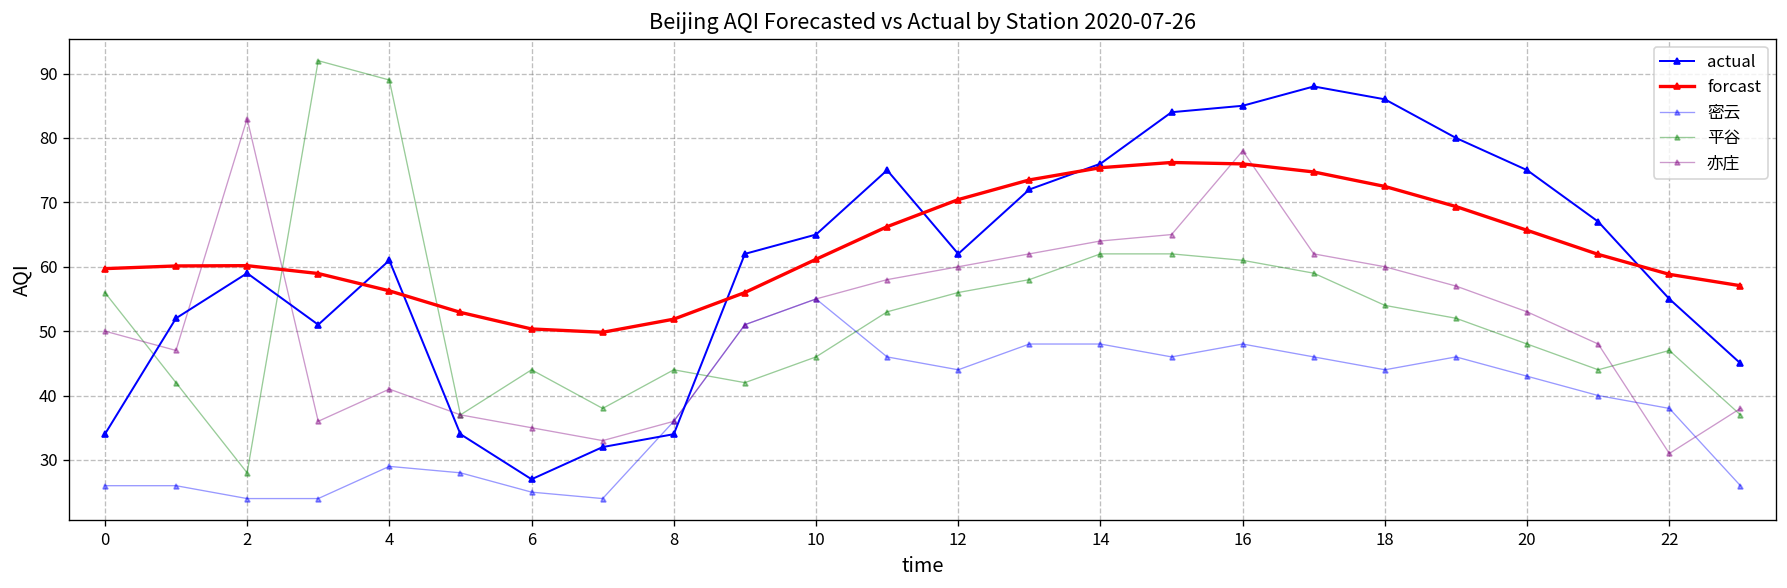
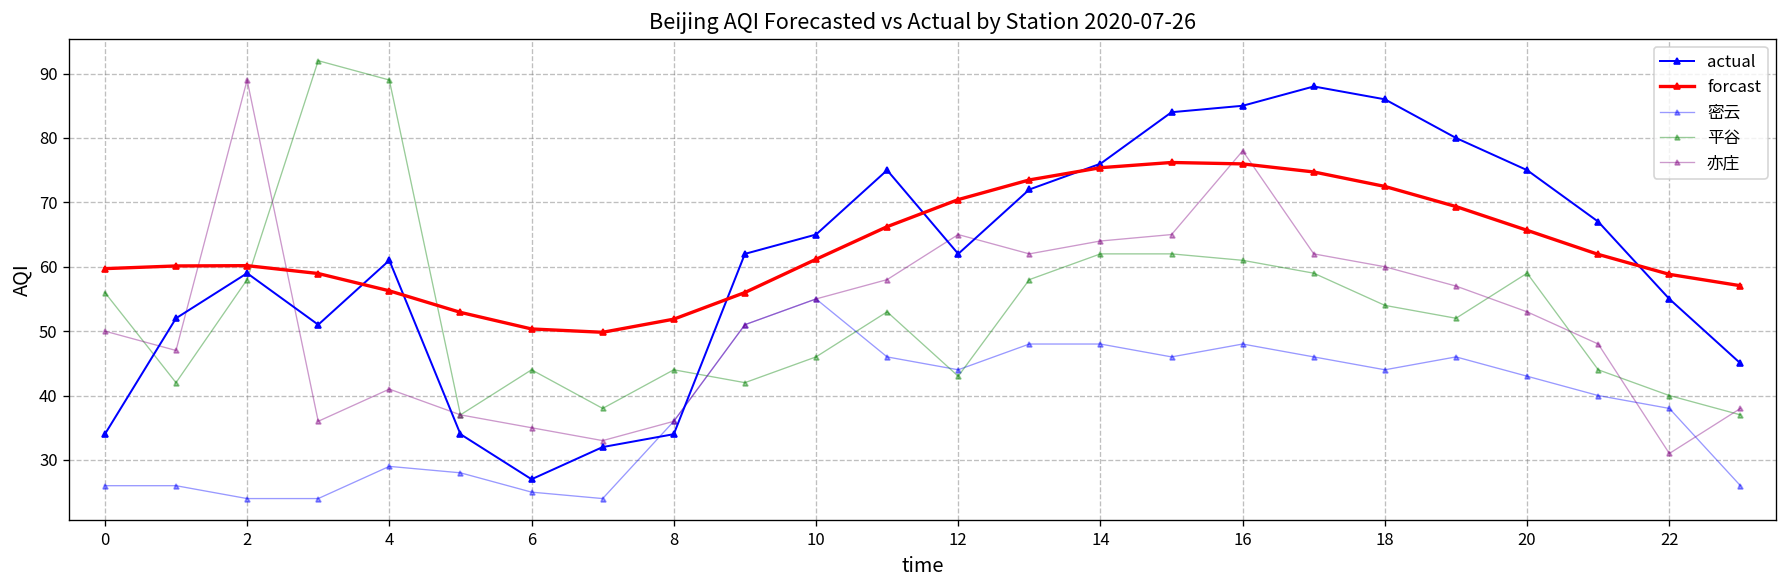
  {
    "forcast": {
      "0": 60,
      "2": 60,
      "4": 56,
      "6": 50,
      "8": 52,
      "10": 61,
      "12": 70,
      "14": 75,
      "16": 76,
      "18": 72,
      "20": 66,
      "22": 59
    },
    "平谷": {
      "0": 56,
-     "2": 28,
+     "2": 58,
      "4": 89,
      "6": 44,
      "8": 44,
      "10": 46,
-     "12": 56,
+     "12": 43,
      "14": 62,
      "16": 61,
      "18": 54,
-     "20": 48,
-     "22": 47
+     "20": 59,
+     "22": 40
    },
    "亦庄": {
      "0": 50,
-     "2": 83,
+     "2": 89,
      "4": 41,
      "6": 35,
-     "12": 60,
+     "12": 65,
      "14": 64,
      "16": 78,
      "18": 60,
      "20": 53,
      "22": 31
    }
  }
